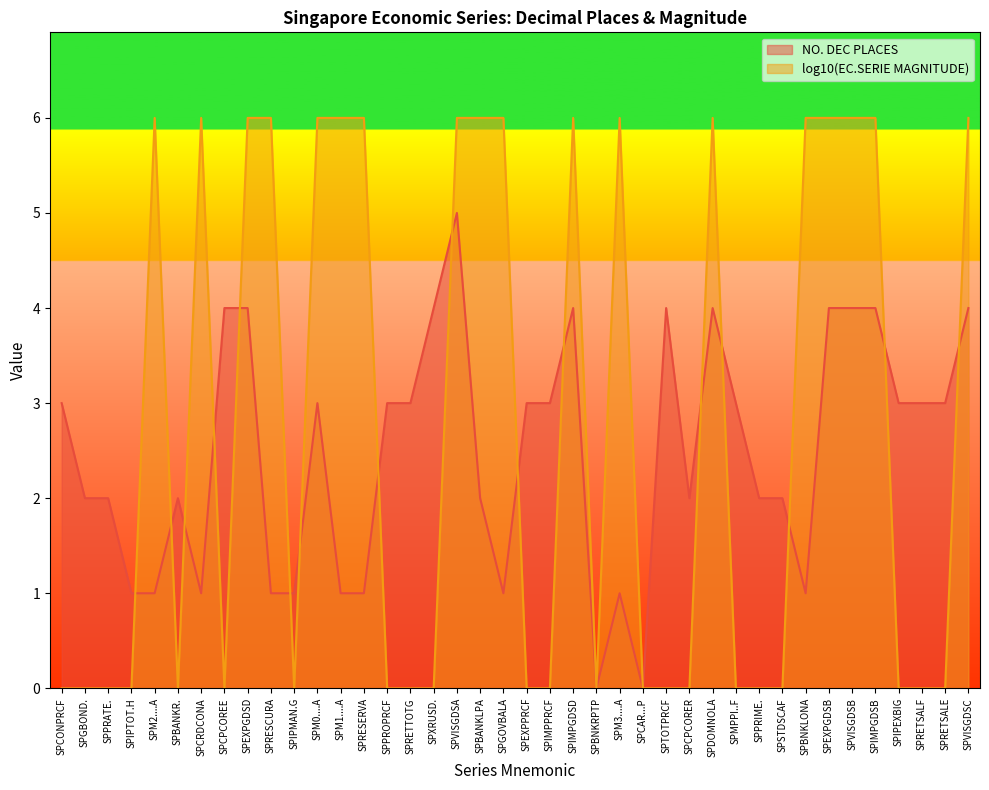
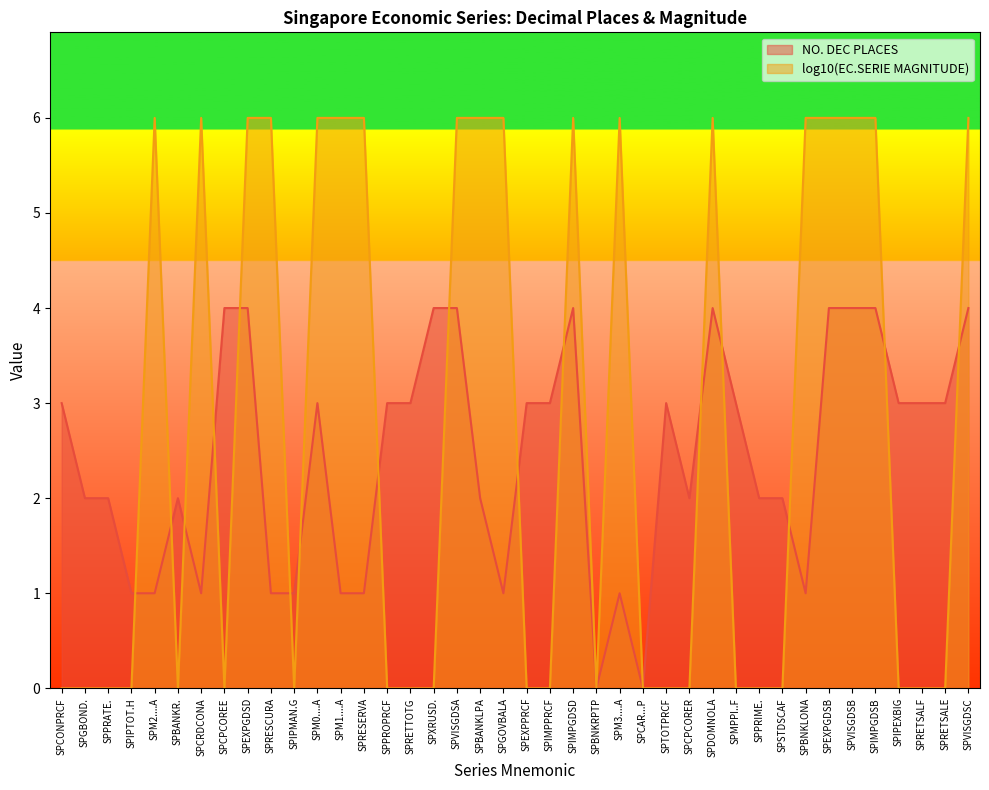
  {
    "NO. DEC PLACES": {
      "SPCONPRCF": 3,
      "SPGBOND.": 2,
      "SPPRATE.": 2,
      "SPIPTOT.H": 1,
      "SPM2....A": 1,
      "SPBANKR.": 2,
      "SPCRDCONA": 1,
      "SPCPCOREE": 4,
      "SPEXPGDSD": 4,
      "SPRESCURA": 1,
      "SPIPMAN.G": 1,
      "SPM0....A": 3,
      "SPM1....A": 1,
      "SPRESERVA": 1,
      "SPPROPRCF": 3,
      "SPRETTOTG": 3,
      "SPXRUSD.": 4,
-     "SPVISGDSA": 5,
+     "SPVISGDSA": 4,
      "SPBANKLPA": 2,
      "SPGOVBALA": 1,
      "SPEXPPRCF": 3,
      "SPIMPPRCF": 3,
      "SPIMPGDSD": 4,
      "SPM3....A": 1,
-     "SPTOTPRCF": 4,
+     "SPTOTPRCF": 3,
      "SPCPCORER": 2,
      "SPDOMNOLA": 4,
      "SPMPPI..F": 3,
      "SPPRIME.": 2,
      "SPSTDSCAF": 2,
      "SPBNKLONA": 1,
      "SPEXPGDSB": 4,
      "SPVISGDSB": 4,
      "SPIMPGDSB": 4,
      "SPIPEXBIG": 3,
      "SPRETSALF": 3,
      "SPRETSALE": 3,
      "SPVISGDSC": 4
    },
    "log10(EC.SERIE MAGNITUDE)": {
      "SPCONPRCF": 0,
      "SPGBOND.": 0,
      "SPPRATE.": 0,
      "SPIPTOT.H": 0,
      "SPM2....A": 6,
      "SPBANKR.": 0,
      "SPCRDCONA": 6,
      "SPCPCOREE": 0,
      "SPEXPGDSD": 6,
      "SPRESCURA": 6,
      "SPIPMAN.G": 0,
      "SPM0....A": 6,
      "SPM1....A": 6,
      "SPRESERVA": 6,
      "SPPROPRCF": 0,
      "SPRETTOTG": 0,
      "SPXRUSD.": 0,
      "SPVISGDSA": 6,
      "SPBANKLPA": 6,
      "SPGOVBALA": 6,
      "SPEXPPRCF": 0,
      "SPIMPPRCF": 0,
      "SPIMPGDSD": 6,
      "SPM3....A": 6,
      "SPTOTPRCF": 0,
      "SPCPCORER": 0,
      "SPDOMNOLA": 6,
      "SPMPPI..F": 0,
      "SPPRIME.": 0,
      "SPSTDSCAF": 0,
      "SPBNKLONA": 6,
      "SPEXPGDSB": 6,
      "SPVISGDSB": 6,
      "SPIMPGDSB": 6,
      "SPIPEXBIG": 0,
      "SPRETSALF": 0,
      "SPRETSALE": 0,
      "SPVISGDSC": 6
    }
  }
